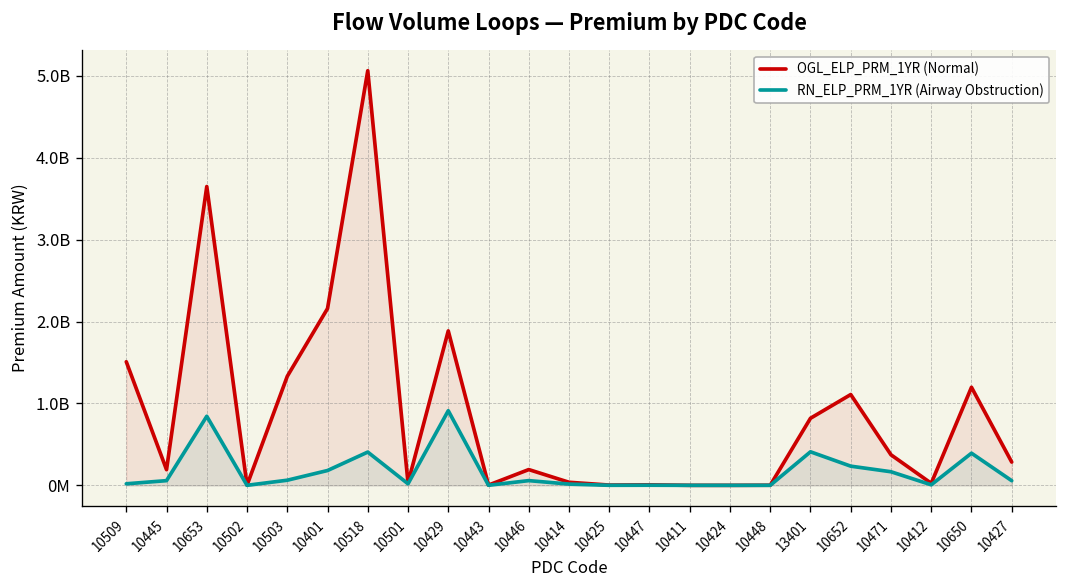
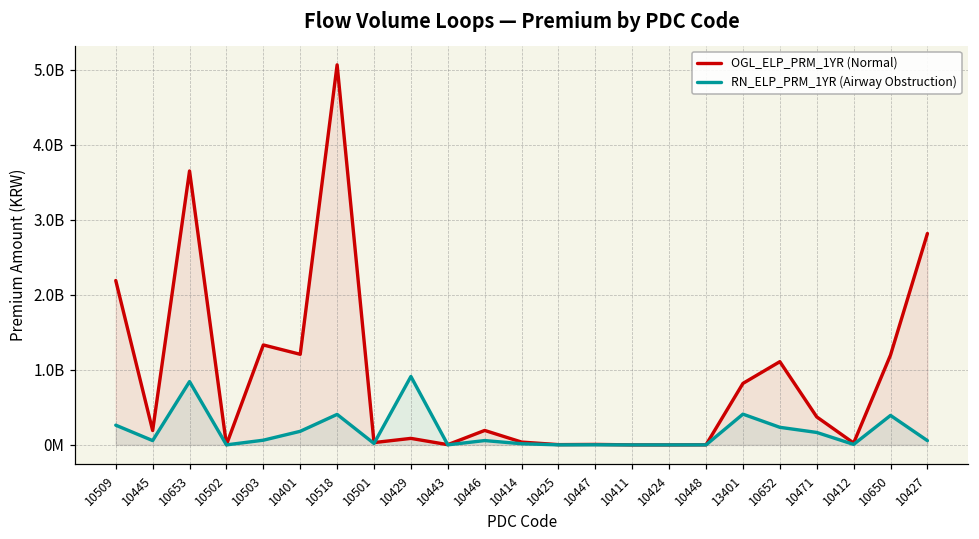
  {
    "OGL_ELP_PRM_1YR (Normal)": {
-     "10509": 1500000000,
+     "10509": 2200000000,
      "10445": 200000000,
      "10653": 3600000000,
      "10503": 1300000000,
-     "10401": 2200000000,
+     "10401": 1200000000,
      "10518": 5100000000,
-     "10429": 1900000000,
+     "10429": 100000000,
      "10446": 200000000,
      "13401": 800000000,
      "10652": 1100000000,
      "10471": 400000000,
      "10650": 1200000000,
-     "10427": 300000000
+     "10427": 2800000000
    },
    "RN_ELP_PRM_1YR (Airway Obstruction)": {
-     "10509": 0,
+     "10509": 300000000,
      "10445": 100000000,
      "10653": 800000000,
      "10503": 100000000,
      "10401": 200000000,
      "10518": 400000000,
      "10429": 900000000,
      "10446": 100000000,
      "13401": 400000000,
      "10652": 200000000,
      "10471": 200000000,
      "10650": 400000000,
      "10427": 100000000
    }
  }
